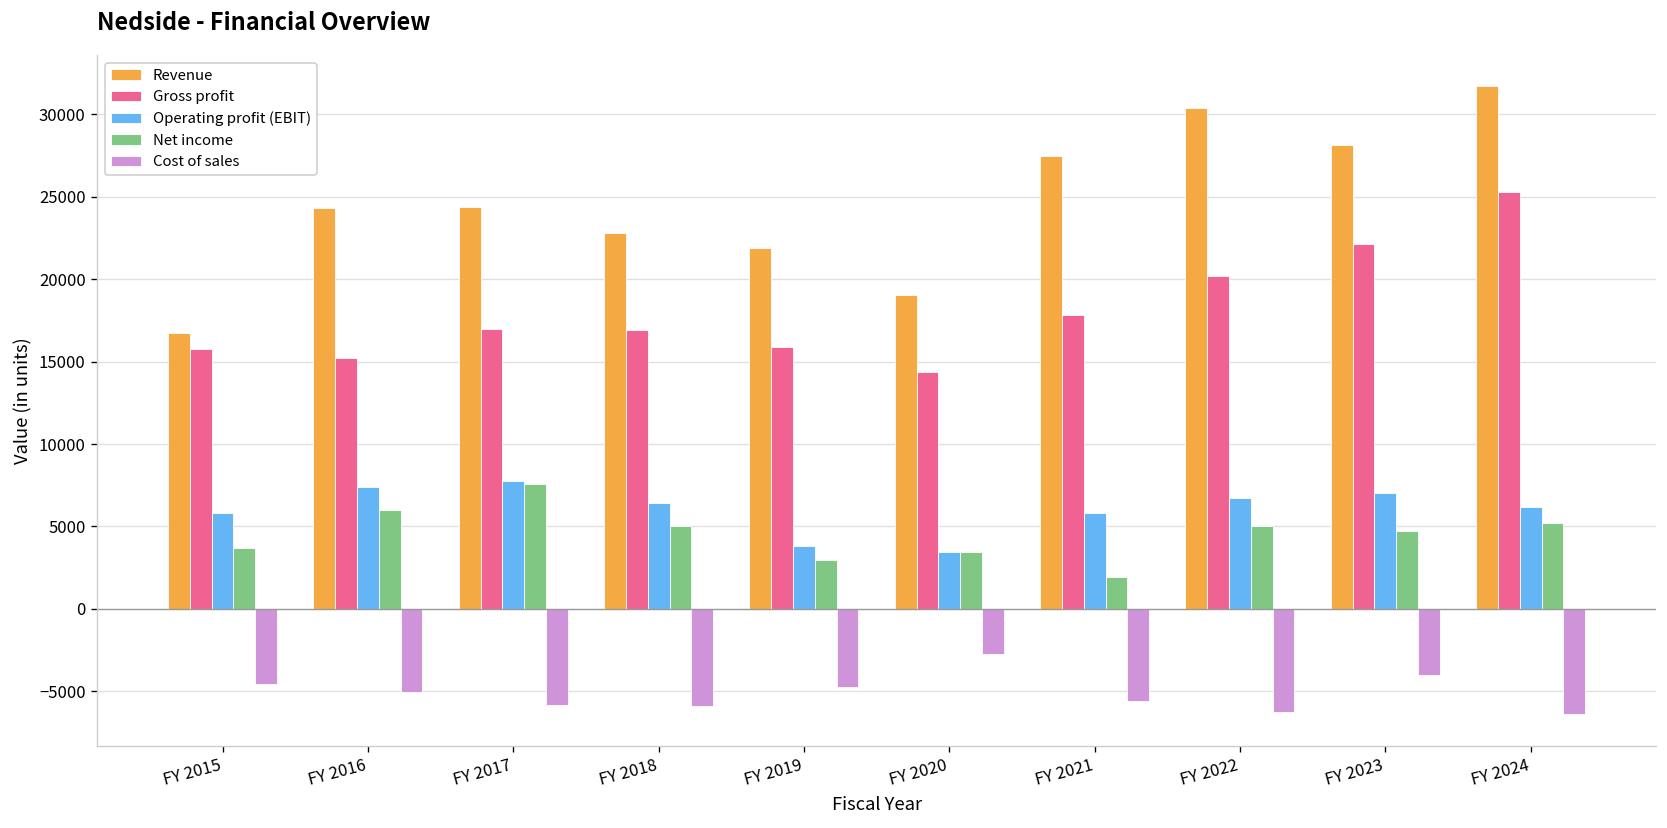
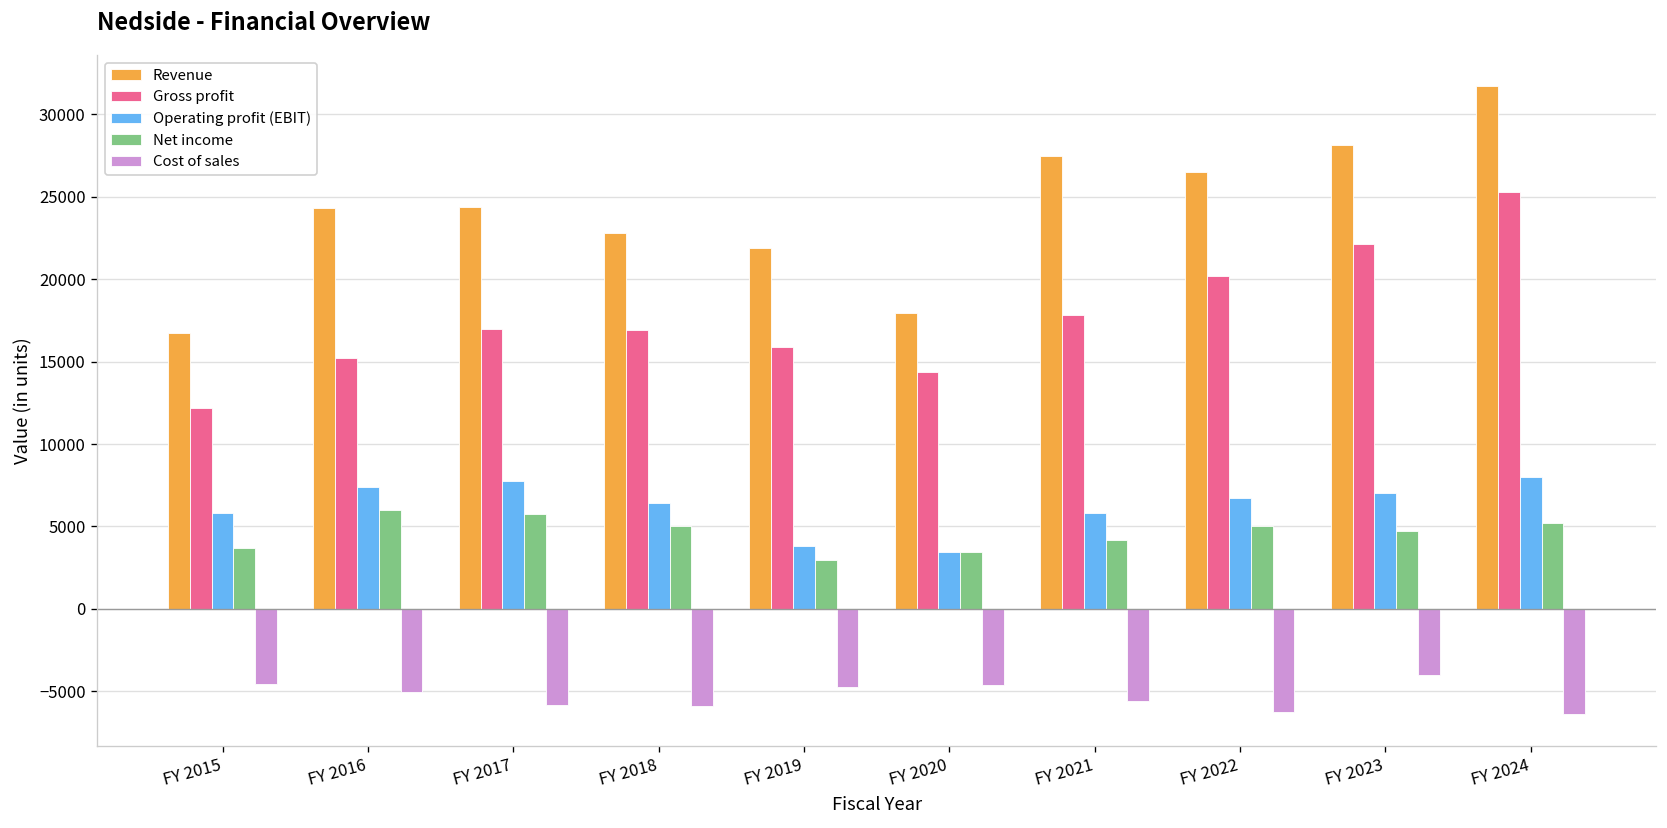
  {
    "Revenue": {
      "FY 2015": 16700,
      "FY 2016": 24300,
      "FY 2017": 24400,
      "FY 2018": 22800,
      "FY 2019": 21900,
-     "FY 2020": 19000,
+     "FY 2020": 17900,
      "FY 2021": 27500,
-     "FY 2022": 30300,
+     "FY 2022": 26500,
      "FY 2023": 28100,
      "FY 2024": 31700
    },
    "Gross profit": {
-     "FY 2015": 15700,
+     "FY 2015": 12200,
      "FY 2016": 15200,
      "FY 2017": 17000,
      "FY 2018": 16900,
      "FY 2019": 15900,
      "FY 2020": 14400,
      "FY 2021": 17800,
      "FY 2022": 20200,
      "FY 2023": 22100,
      "FY 2024": 25300
    },
    "Operating profit (EBIT)": {
      "FY 2015": 5800,
      "FY 2016": 7400,
      "FY 2017": 7800,
      "FY 2018": 6400,
      "FY 2019": 3800,
      "FY 2020": 3400,
      "FY 2021": 5800,
      "FY 2022": 6700,
      "FY 2023": 7000,
-     "FY 2024": 6200
+     "FY 2024": 8000
    },
    "Net income": {
      "FY 2015": 3700,
      "FY 2016": 6000,
-     "FY 2017": 7600,
+     "FY 2017": 5800,
      "FY 2018": 5000,
      "FY 2019": 2900,
      "FY 2020": 3400,
-     "FY 2021": 1900,
+     "FY 2021": 4200,
      "FY 2022": 5000,
      "FY 2023": 4700,
      "FY 2024": 5200
    },
    "Cost of sales": {
      "FY 2015": -4500,
      "FY 2016": -5100,
      "FY 2017": -5800,
      "FY 2018": -5900,
      "FY 2019": -4700,
-     "FY 2020": -2800,
+     "FY 2020": -4600,
      "FY 2021": -5600,
      "FY 2022": -6300,
      "FY 2023": -4000,
      "FY 2024": -6400
    }
  }
